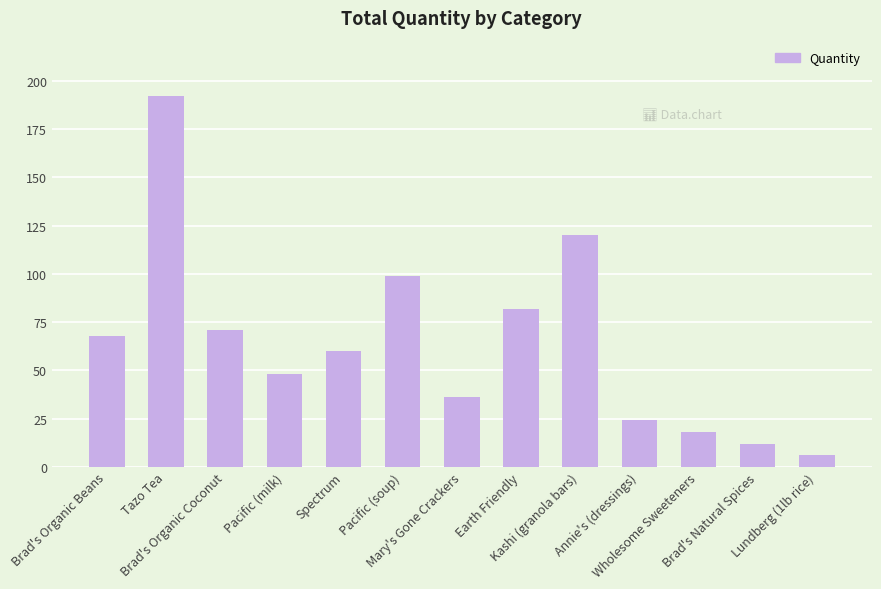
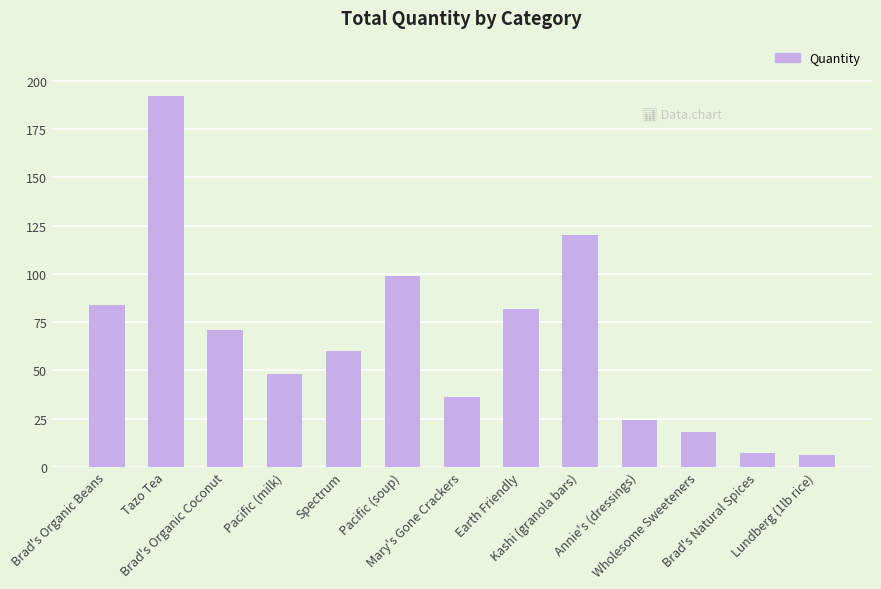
  {
-   "Brad's Organic Beans": 68,
+   "Brad's Organic Beans": 84,
    "Tazo Tea": 192,
    "Brad's Organic Coconut": 71,
    "Pacific (milk)": 48,
    "Spectrum": 60,
    "Pacific (soup)": 99,
    "Mary's Gone Crackers": 36,
    "Earth Friendly": 82,
    "Kashi (granola bars)": 120,
    "Annie's (dressings)": 24,
    "Wholesome Sweeteners": 18,
-   "Brad's Natural Spices": 12,
+   "Brad's Natural Spices": 7,
    "Lundberg (1lb rice)": 6
  }
